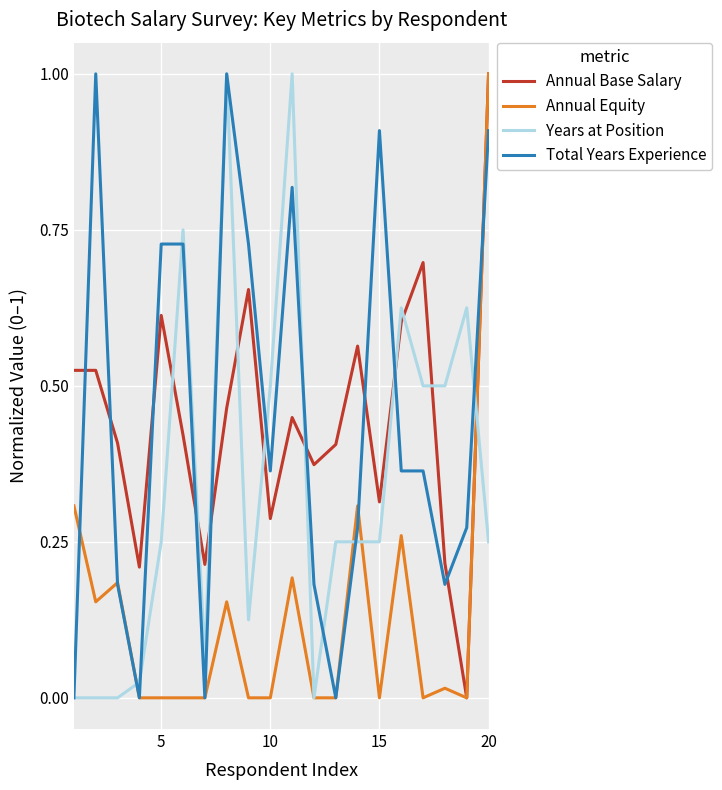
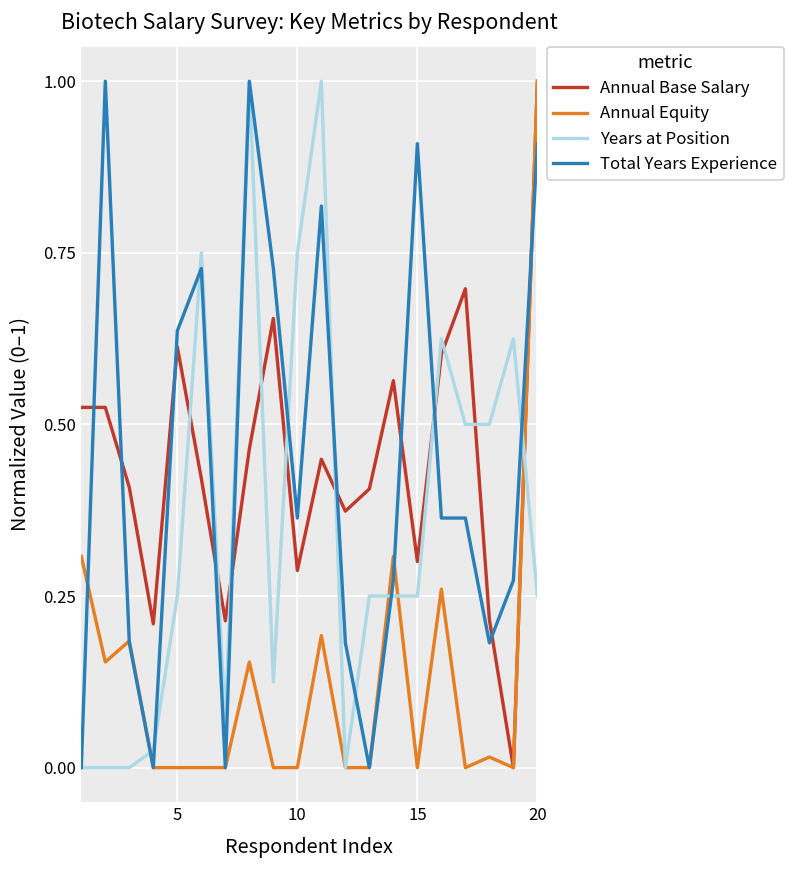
  {
    "Annual Base Salary": {
      "5": 0.61,
      "10": 0.29,
-     "15": 0.31
+     "15": 0.30
    },
    "Annual Equity": {
      "5": 0.00,
      "10": 0.00,
      "15": 0.00
    },
    "Years at Position": {
      "5": 0.25,
-     "10": 0.50,
+     "10": 0.75,
      "15": 0.25,
      "20": 0.25
    },
    "Total Years Experience": {
-     "5": 0.73,
+     "5": 0.64,
      "10": 0.36,
      "15": 0.91,
      "20": 0.91
    }
  }
